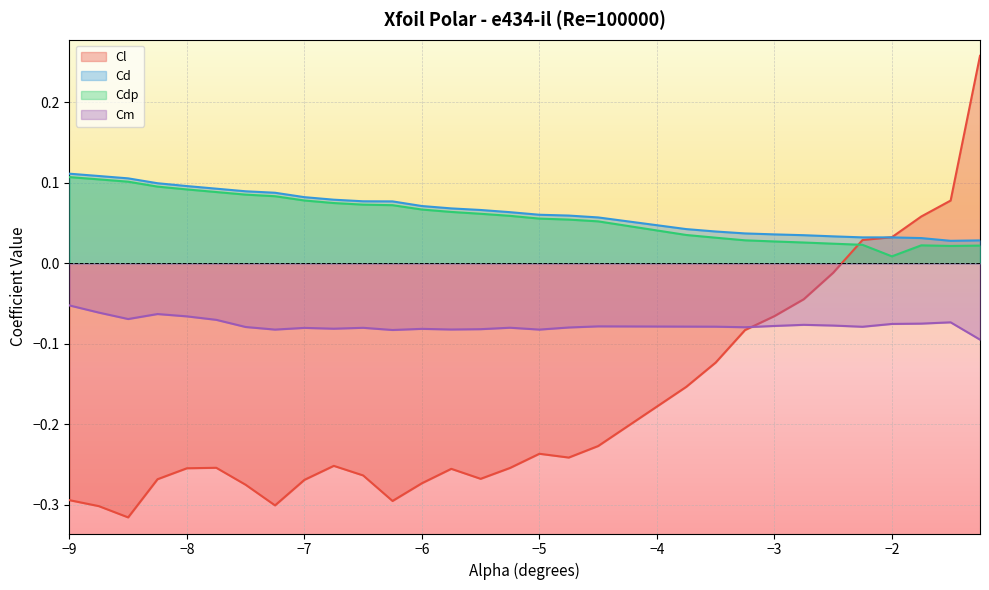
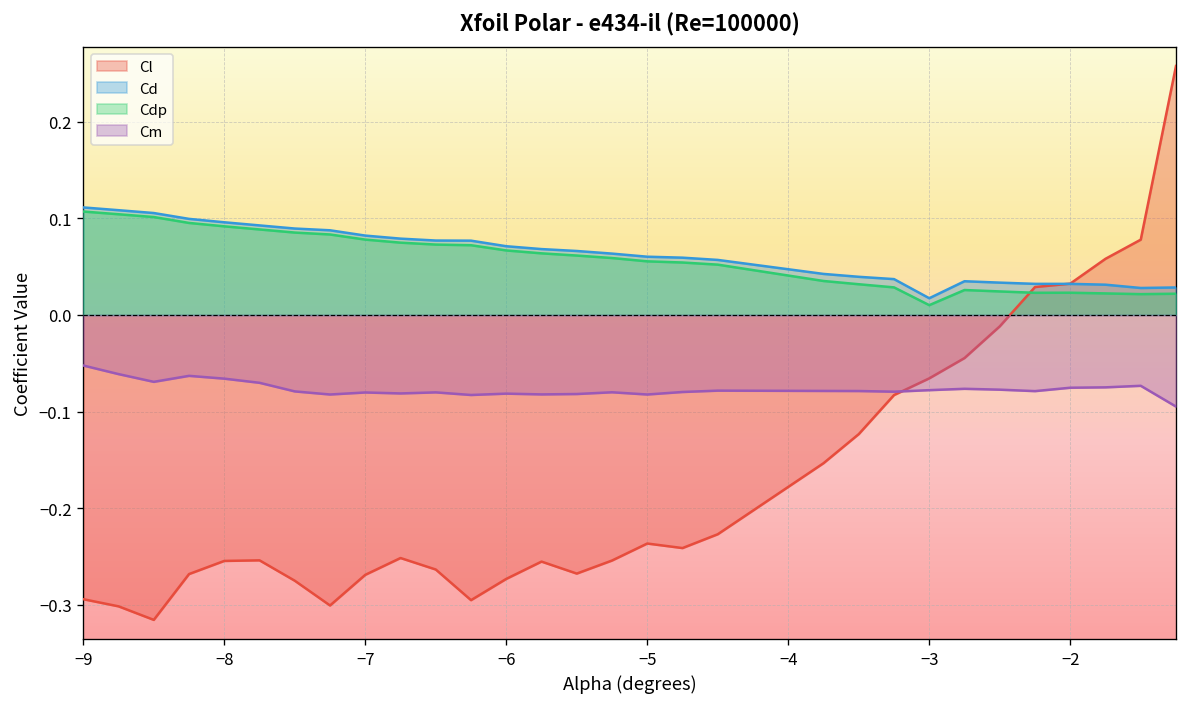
  {
    "Cd": {
      "−9": 0.11,
      "−8": 0.10,
      "−7": 0.08,
      "−6": 0.07,
      "−5": 0.06,
-     "−3": 0.04
+     "−3": 0.02
    },
    "Cdp": {
      "−9": 0.11,
      "−8": 0.09,
      "−7": 0.08,
      "−6": 0.07,
      "−5": 0.06,
-     "−3": 0.03,
-     "−2": 0.01
+     "−3": 0.01,
+     "−2": 0.02
    }
  }
